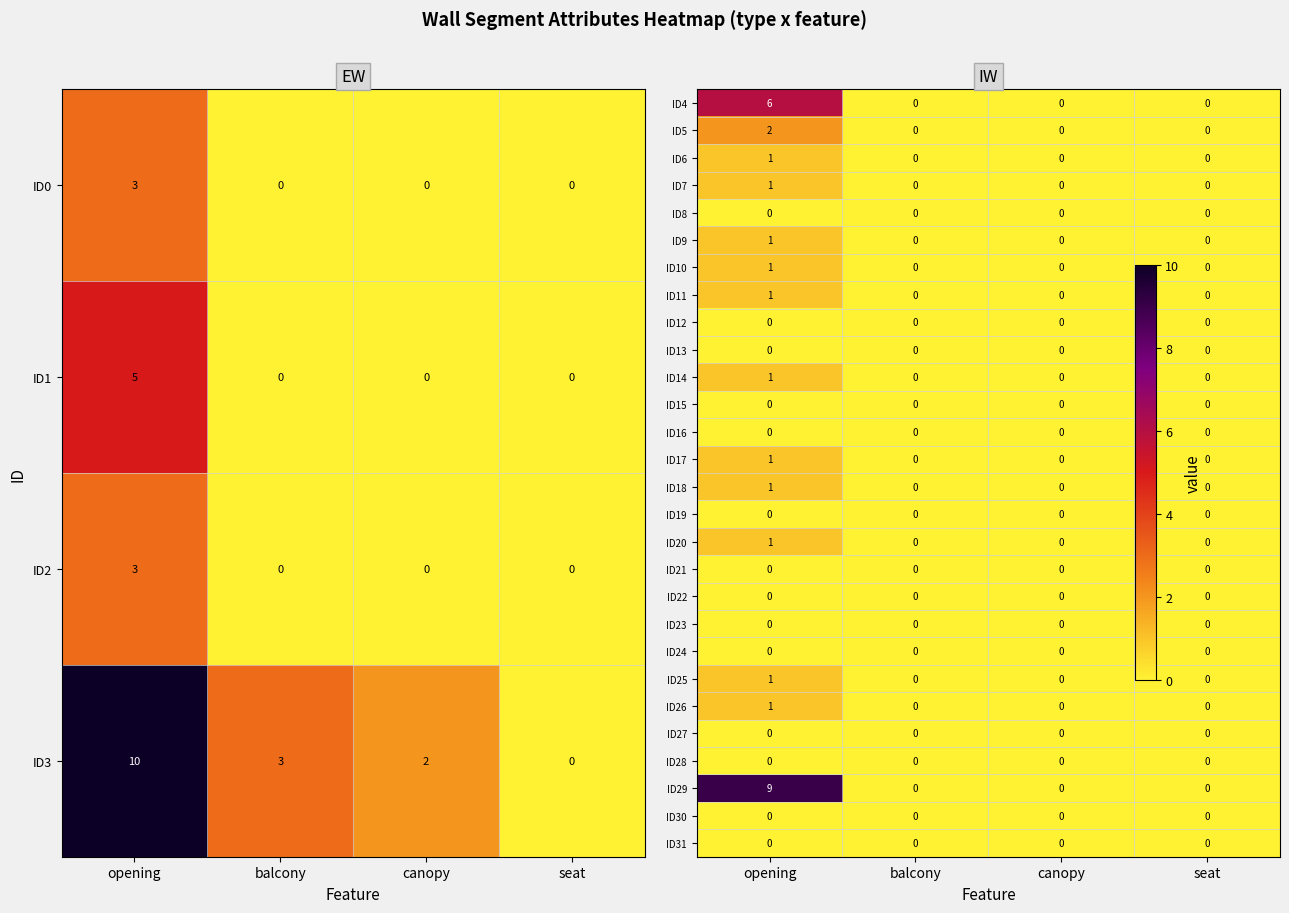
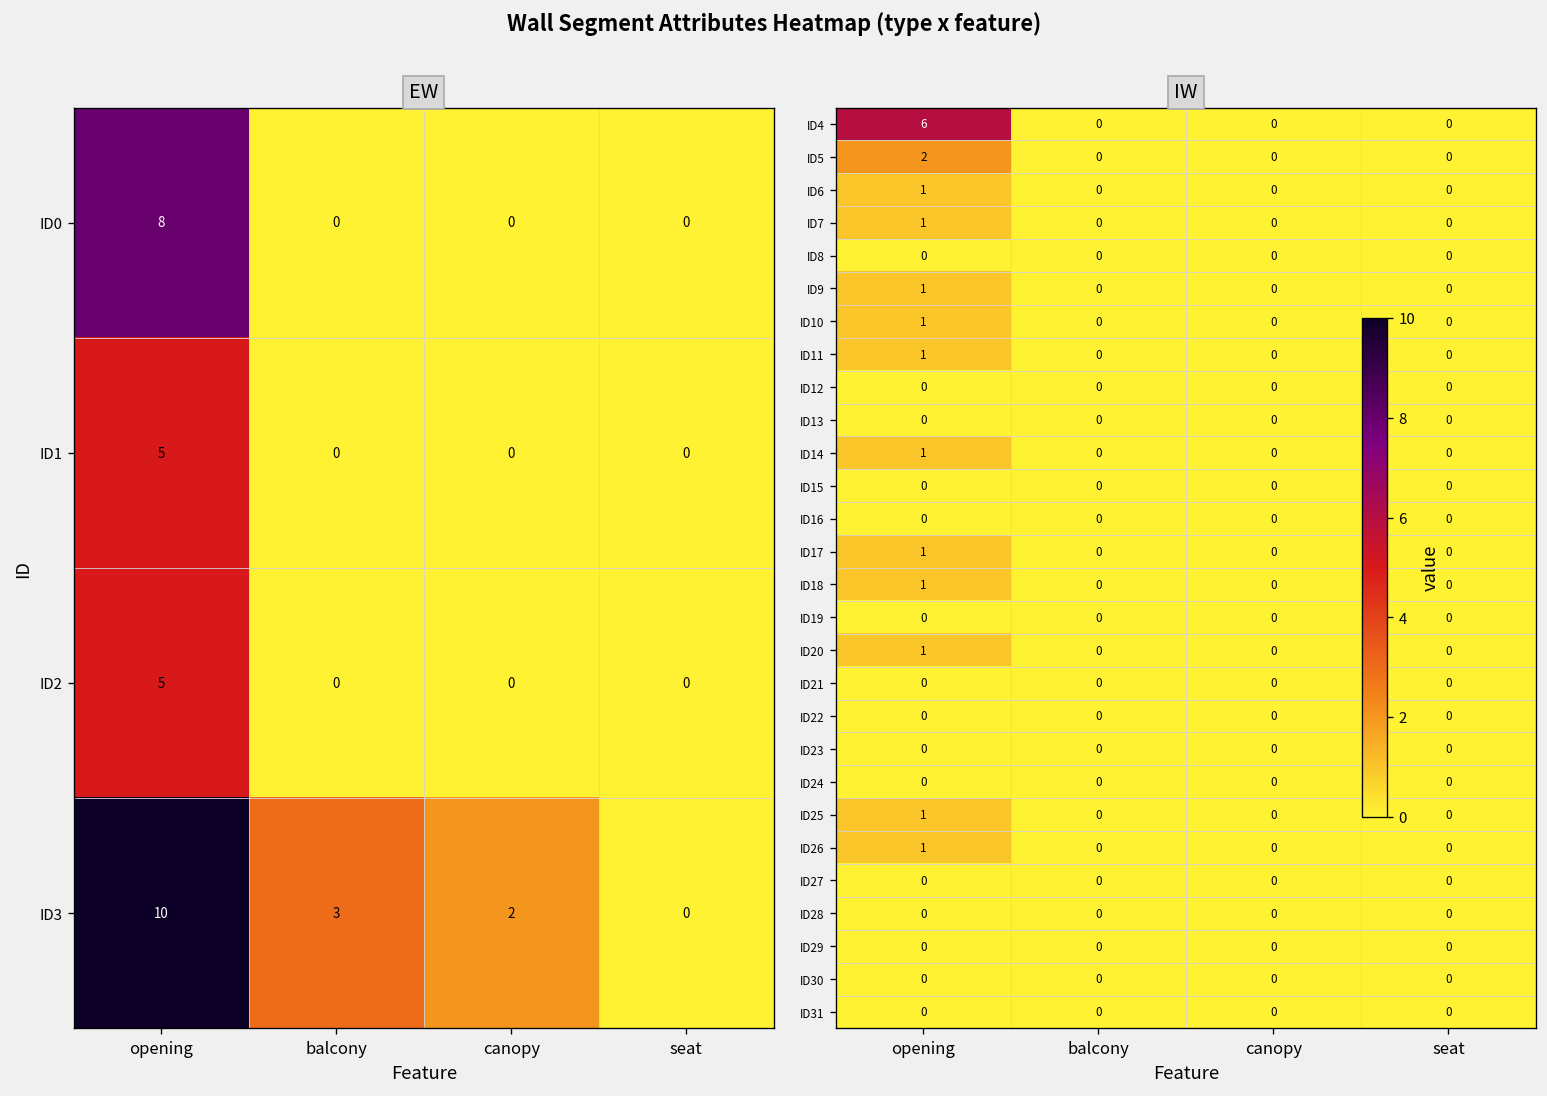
  {
    "EW": {
      "ID0": {
-       "opening": 3,
+       "opening": 8,
        "balcony": 0,
        "canopy": 0,
        "seat": 0
      },
      "ID1": {
        "opening": 5,
        "balcony": 0,
        "canopy": 0,
        "seat": 0
      },
      "ID2": {
-       "opening": 3,
+       "opening": 5,
        "balcony": 0,
        "canopy": 0,
        "seat": 0
      },
      "ID3": {
        "opening": 10,
        "balcony": 3,
        "canopy": 2,
        "seat": 0
      }
    },
    "IW": {
      "ID4": {
        "opening": 6,
        "balcony": 0,
        "canopy": 0,
        "seat": 0
      },
      "ID5": {
        "opening": 2,
        "balcony": 0,
        "canopy": 0,
        "seat": 0
      },
      "ID6": {
        "opening": 1,
        "balcony": 0,
        "canopy": 0,
        "seat": 0
      },
      "ID7": {
        "opening": 1,
        "balcony": 0,
        "canopy": 0,
        "seat": 0
      },
      "ID8": {
        "opening": 0,
        "balcony": 0,
        "canopy": 0,
        "seat": 0
      },
      "ID9": {
        "opening": 1,
        "balcony": 0,
        "canopy": 0,
        "seat": 0
      },
      "ID10": {
        "opening": 1,
        "balcony": 0,
        "canopy": 0,
        "seat": 0
      },
      "ID11": {
        "opening": 1,
        "balcony": 0,
        "canopy": 0,
        "seat": 0
      },
      "ID12": {
        "opening": 0,
        "balcony": 0,
        "canopy": 0,
        "seat": 0
      },
      "ID13": {
        "opening": 0,
        "balcony": 0,
        "canopy": 0,
        "seat": 0
      },
      "ID14": {
        "opening": 1,
        "balcony": 0,
        "canopy": 0,
        "seat": 0
      },
      "ID15": {
        "opening": 0,
        "balcony": 0,
        "canopy": 0,
        "seat": 0
      },
      "ID16": {
        "opening": 0,
        "balcony": 0,
        "canopy": 0,
        "seat": 0
      },
      "ID17": {
        "opening": 1,
        "balcony": 0,
        "canopy": 0,
        "seat": 0
      },
      "ID18": {
        "opening": 1,
        "balcony": 0,
        "canopy": 0,
        "seat": 0
      },
      "ID19": {
        "opening": 0,
        "balcony": 0,
        "canopy": 0,
        "seat": 0
      },
      "ID20": {
        "opening": 1,
        "balcony": 0,
        "canopy": 0,
        "seat": 0
      },
      "ID21": {
        "opening": 0,
        "balcony": 0,
        "canopy": 0,
        "seat": 0
      },
      "ID22": {
        "opening": 0,
        "balcony": 0,
        "canopy": 0,
        "seat": 0
      },
      "ID23": {
        "opening": 0,
        "balcony": 0,
        "canopy": 0,
        "seat": 0
      },
      "ID24": {
        "opening": 0,
        "balcony": 0,
        "canopy": 0,
        "seat": 0
      },
      "ID25": {
        "opening": 1,
        "balcony": 0,
        "canopy": 0,
        "seat": 0
      },
      "ID26": {
        "opening": 1,
        "balcony": 0,
        "canopy": 0,
        "seat": 0
      },
      "ID27": {
        "opening": 0,
        "balcony": 0,
        "canopy": 0,
        "seat": 0
      },
      "ID28": {
        "opening": 0,
        "balcony": 0,
        "canopy": 0,
        "seat": 0
      },
      "ID29": {
-       "opening": 9,
+       "opening": 0,
        "balcony": 0,
        "canopy": 0,
        "seat": 0
      },
      "ID30": {
        "opening": 0,
        "balcony": 0,
        "canopy": 0,
        "seat": 0
      },
      "ID31": {
        "opening": 0,
        "balcony": 0,
        "canopy": 0,
        "seat": 0
      }
    }
  }
